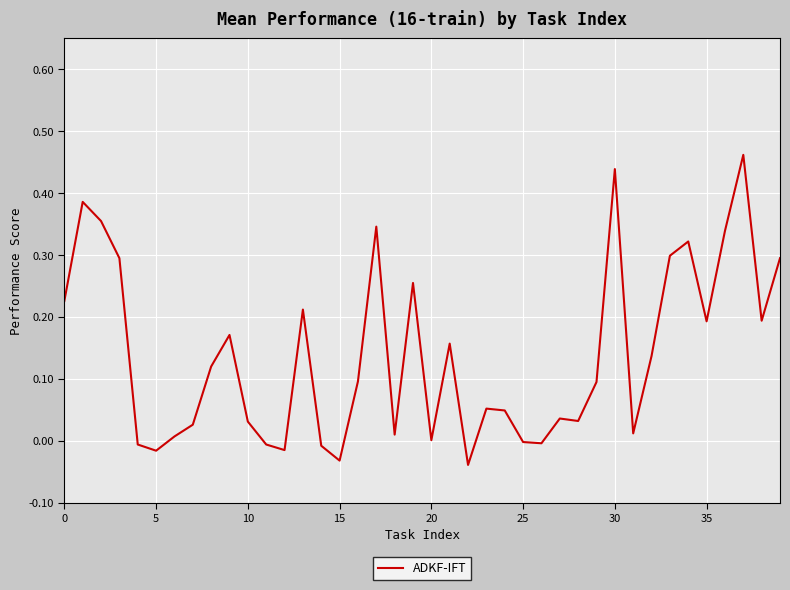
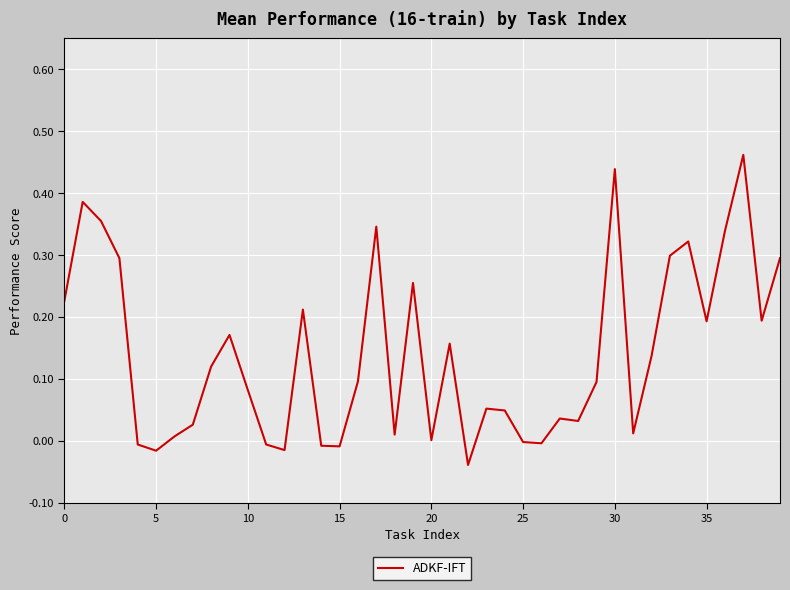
  {
    "0": 0.23,
    "5": -0.02,
-   "10": 0.03,
-   "15": -0.03,
+   "10": 0.08,
+   "15": -0.01,
    "20": 0.00,
    "25": 0.00,
    "30": 0.44,
    "35": 0.19
  }
